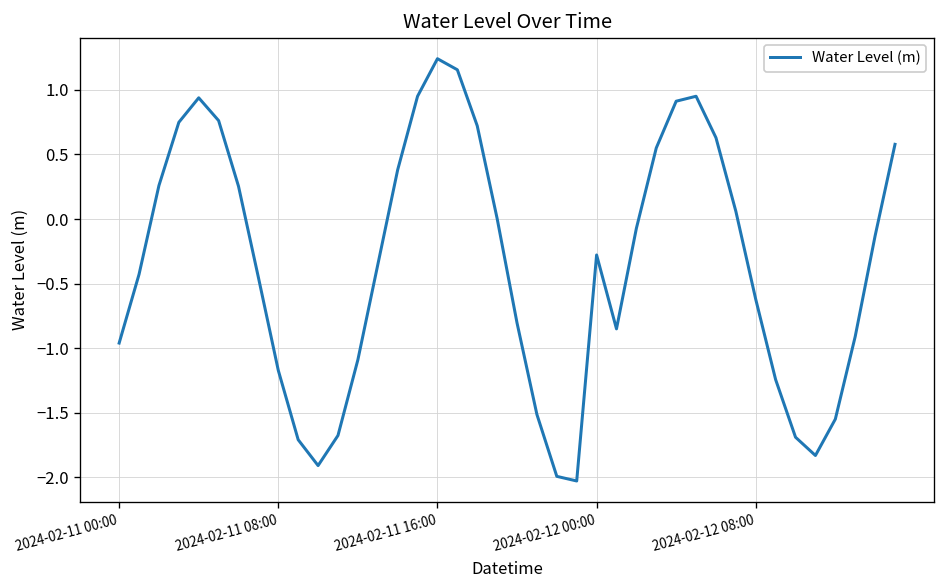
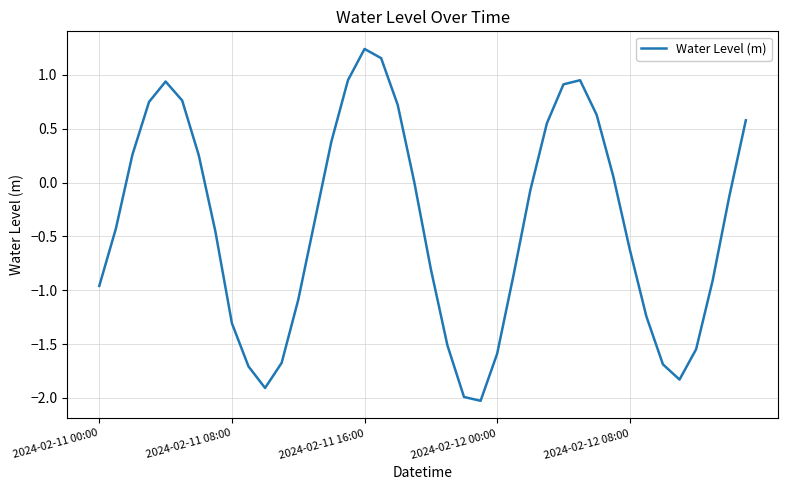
  {
    "2024-02-11 00:00": -0.96,
-   "2024-02-11 08:00": -1.17,
+   "2024-02-11 08:00": -1.31,
    "2024-02-11 16:00": 1.24,
-   "2024-02-12 00:00": -0.28,
+   "2024-02-12 00:00": -1.59,
    "2024-02-12 08:00": -0.62
  }
